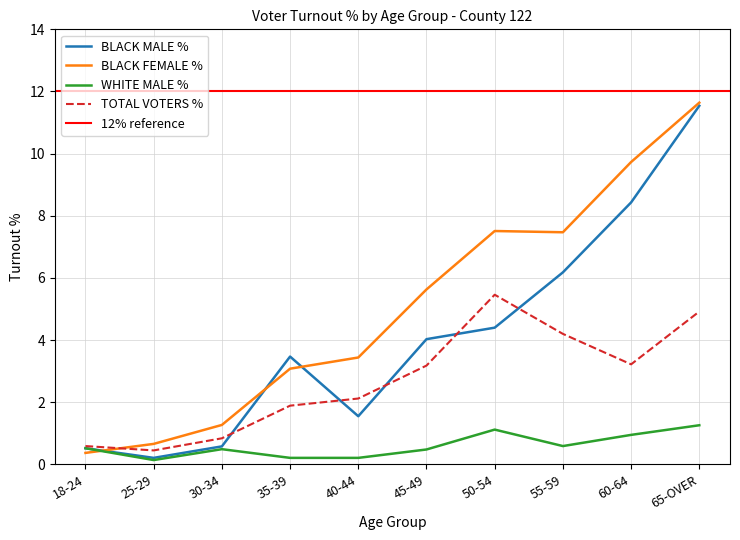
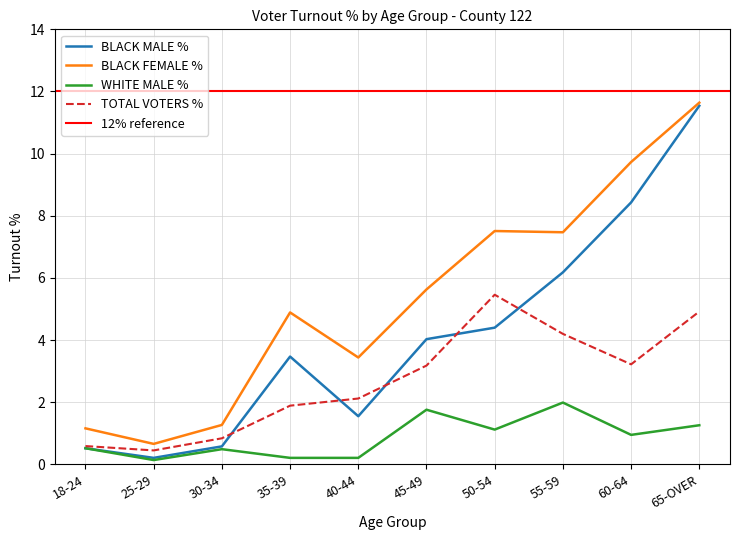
  {
    "BLACK MALE %": {
      "30-34": 0.6,
      "35-39": 3.5,
      "40-44": 1.6,
      "45-49": 4.0,
      "50-54": 4.4,
      "55-59": 6.2,
      "60-64": 8.4,
      "65-OVER": 11.5
    },
    "BLACK FEMALE %": {
-     "18-24": 0.4,
+     "18-24": 1.2,
      "25-29": 0.7,
      "30-34": 1.3,
-     "35-39": 3.1,
+     "35-39": 4.9,
      "40-44": 3.4,
      "45-49": 5.6,
      "50-54": 7.5,
      "55-59": 7.5,
      "60-64": 9.7,
      "65-OVER": 11.6
    },
    "WHITE MALE %": {
      "30-34": 0.5,
      "35-39": 0.2,
      "40-44": 0.2,
-     "45-49": 0.5,
+     "45-49": 1.8,
      "50-54": 1.1,
-     "55-59": 0.6,
+     "55-59": 2.0,
      "60-64": 1.0,
      "65-OVER": 1.3
    },
    "TOTAL VOTERS %": {
      "25-29": 0.5,
      "30-34": 0.8,
      "35-39": 1.9,
      "40-44": 2.1,
      "45-49": 3.2,
      "50-54": 5.5,
      "55-59": 4.2,
      "60-64": 3.2,
      "65-OVER": 4.9
    }
  }
